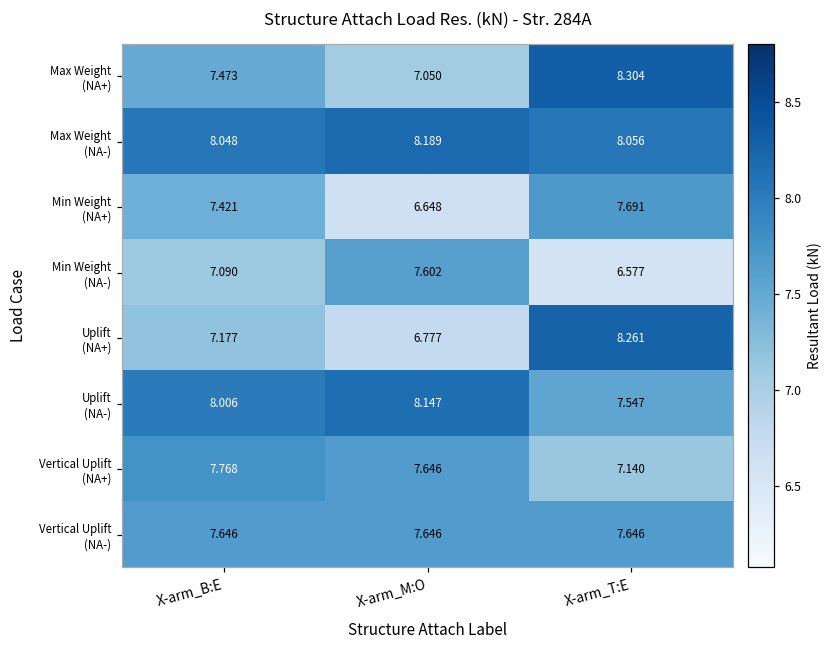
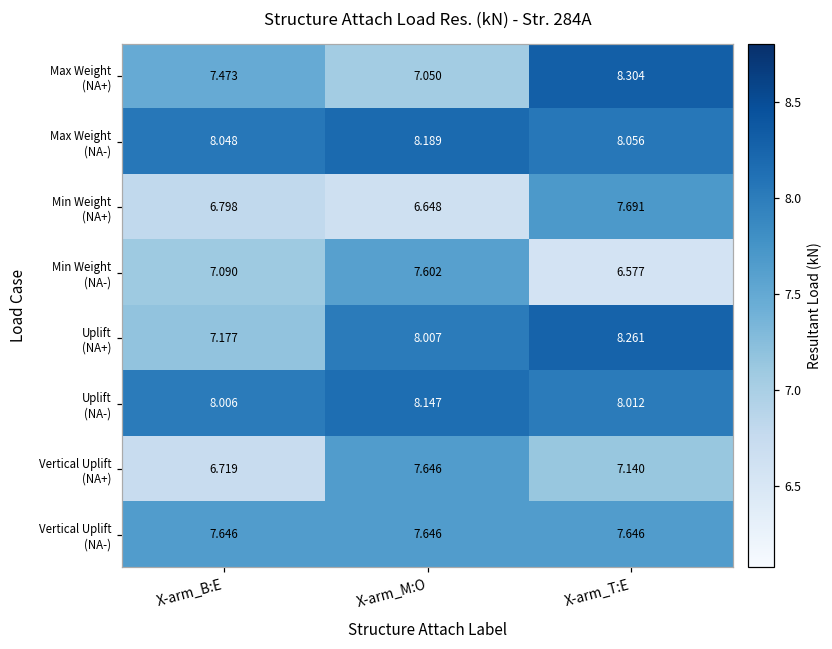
  {
    "Max Weight (NA+)": {
      "X-arm_B:E": 7.473,
      "X-arm_M:O": 7.050,
      "X-arm_T:E": 8.304
    },
    "Max Weight (NA-)": {
      "X-arm_B:E": 8.048,
      "X-arm_M:O": 8.189,
      "X-arm_T:E": 8.056
    },
    "Min Weight (NA+)": {
-     "X-arm_B:E": 7.421,
+     "X-arm_B:E": 6.798,
      "X-arm_M:O": 6.648,
      "X-arm_T:E": 7.691
    },
    "Min Weight (NA-)": {
      "X-arm_B:E": 7.090,
      "X-arm_M:O": 7.602,
      "X-arm_T:E": 6.577
    },
    "Uplift (NA+)": {
      "X-arm_B:E": 7.177,
-     "X-arm_M:O": 6.777,
+     "X-arm_M:O": 8.007,
      "X-arm_T:E": 8.261
    },
    "Uplift (NA-)": {
      "X-arm_B:E": 8.006,
      "X-arm_M:O": 8.147,
-     "X-arm_T:E": 7.547
+     "X-arm_T:E": 8.012
    },
    "Vertical Uplift (NA+)": {
-     "X-arm_B:E": 7.768,
+     "X-arm_B:E": 6.719,
      "X-arm_M:O": 7.646,
      "X-arm_T:E": 7.140
    },
    "Vertical Uplift (NA-)": {
      "X-arm_B:E": 7.646,
      "X-arm_M:O": 7.646,
      "X-arm_T:E": 7.646
    }
  }
